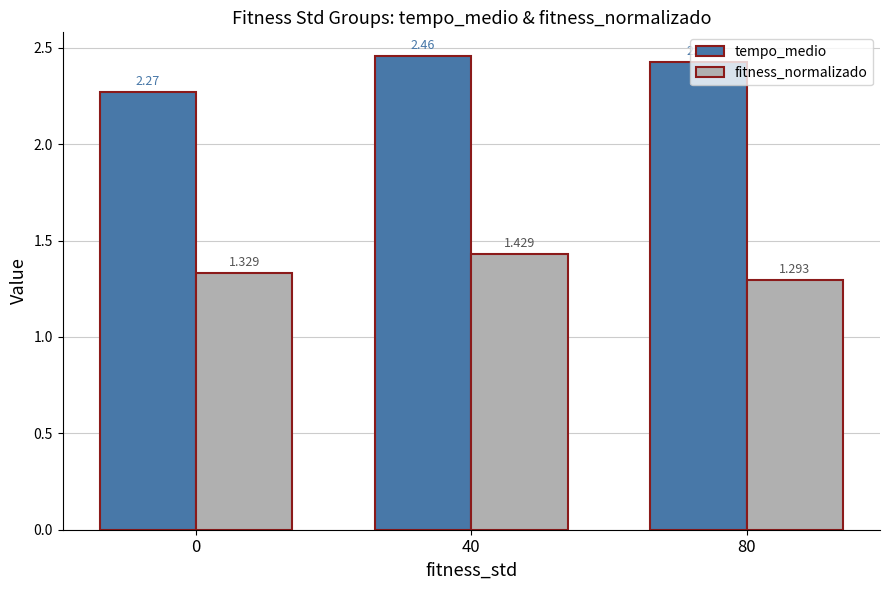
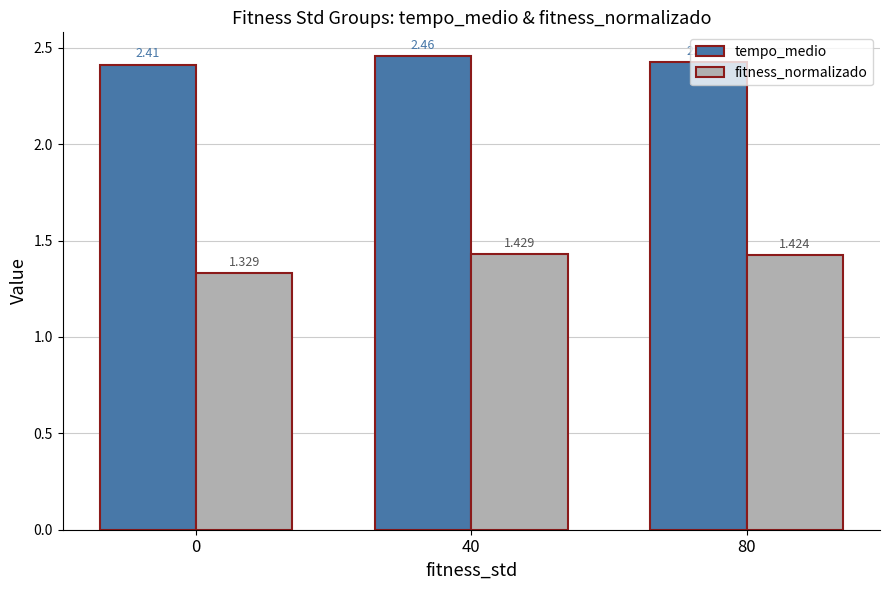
  {
    "tempo_medio": {
-     "0": 2.27,
+     "0": 2.41,
      "40": 2.46
    },
    "fitness_normalizado": {
      "0": 1.329,
      "40": 1.429,
-     "80": 1.293
+     "80": 1.424
    }
  }
